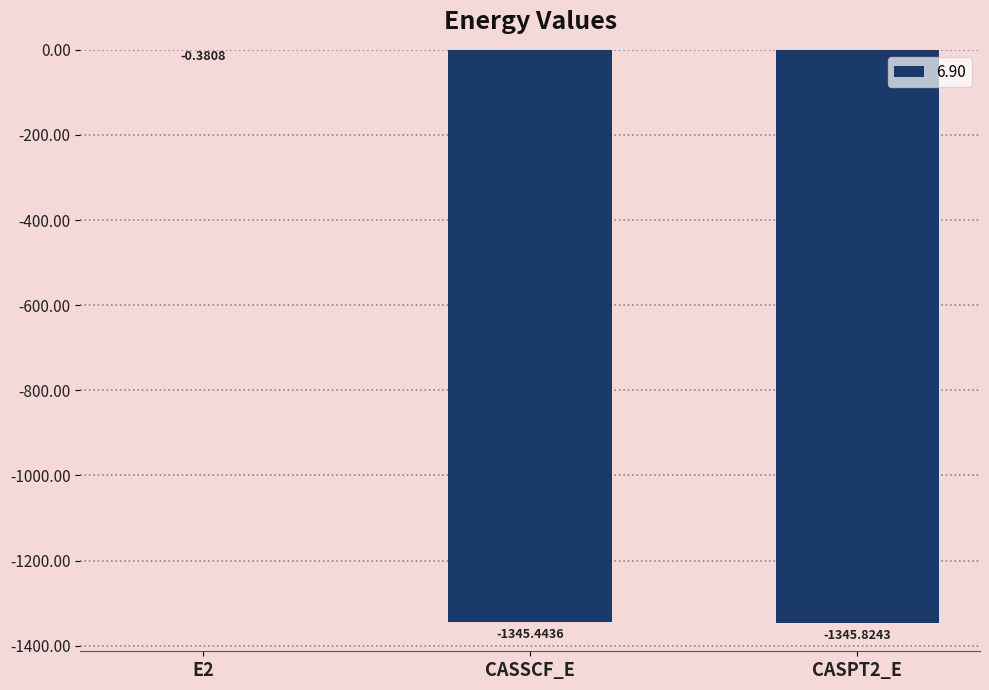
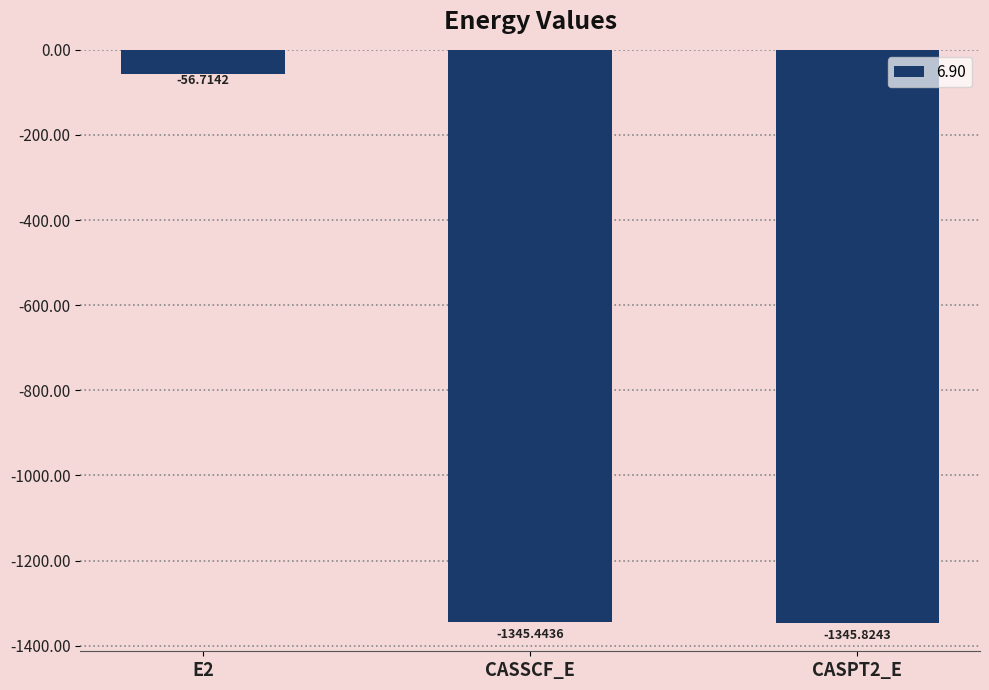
  {
-   "E2": -0.3808,
+   "E2": -56.7142,
    "CASSCF_E": -1345.4436,
    "CASPT2_E": -1345.8243
  }
